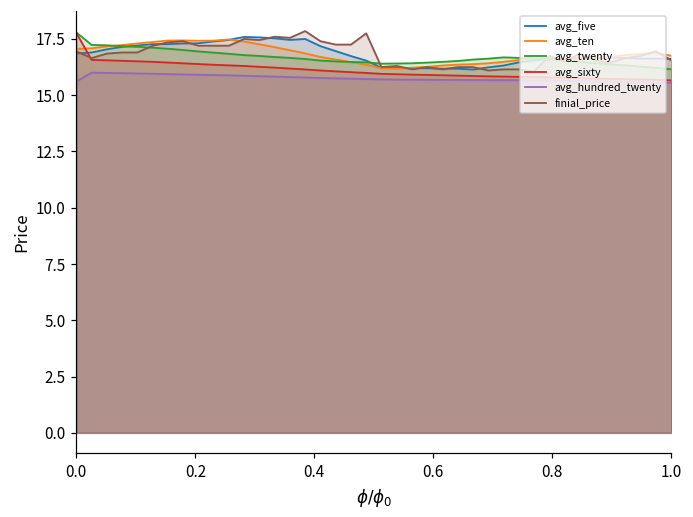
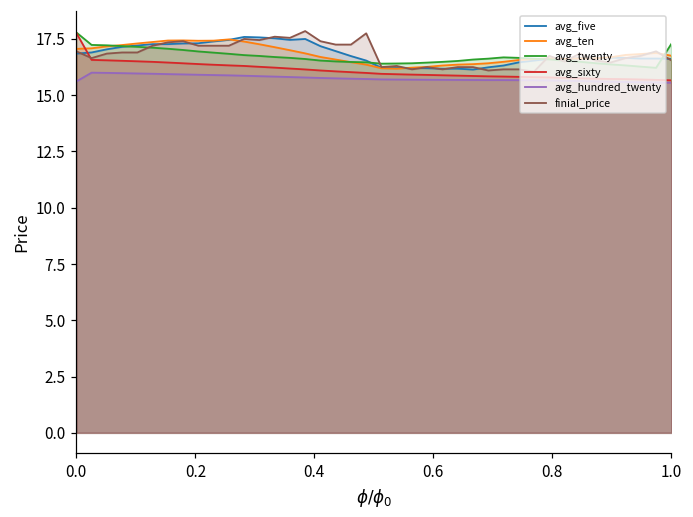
  {
    "avg_ten": {
      "1.0": 16.8
    },
    "avg_twenty": {
-     "1.0": 16.2
+     "1.0": 17.3
    },
    "avg_hundred_twenty": {
      "0.0": 15.6
    }
  }
